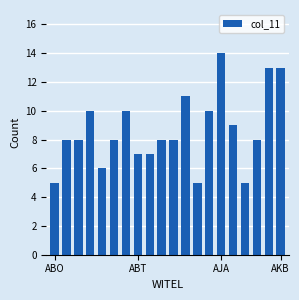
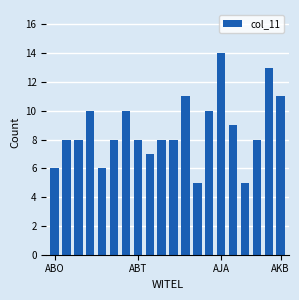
  {
-   "ABO": 5,
-   "ABT": 7,
+   "ABO": 6,
+   "ABT": 8,
    "AJA": 14,
-   "AKB": 13
+   "AKB": 11
  }
